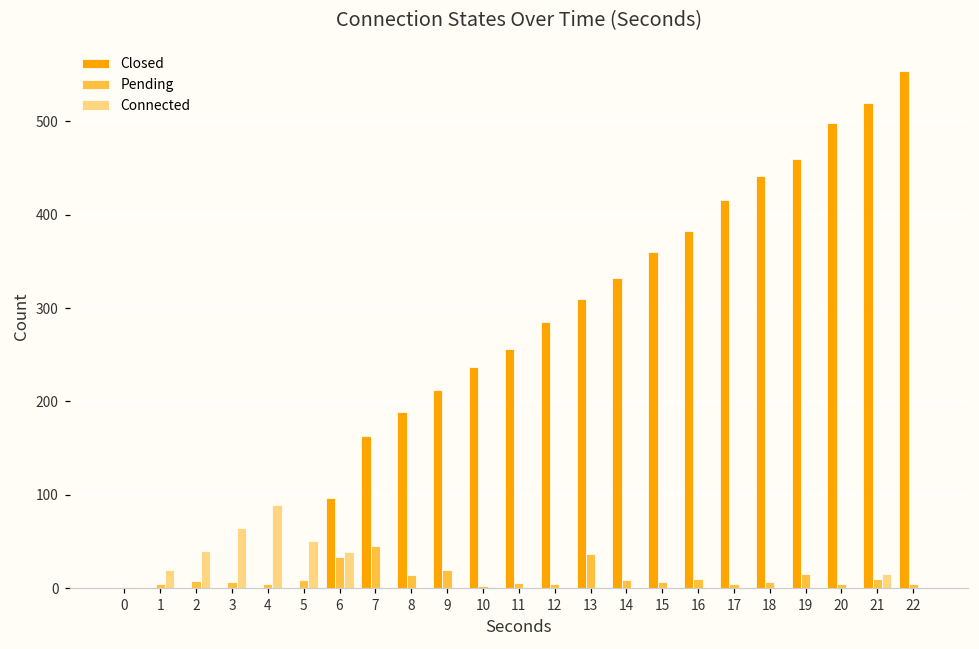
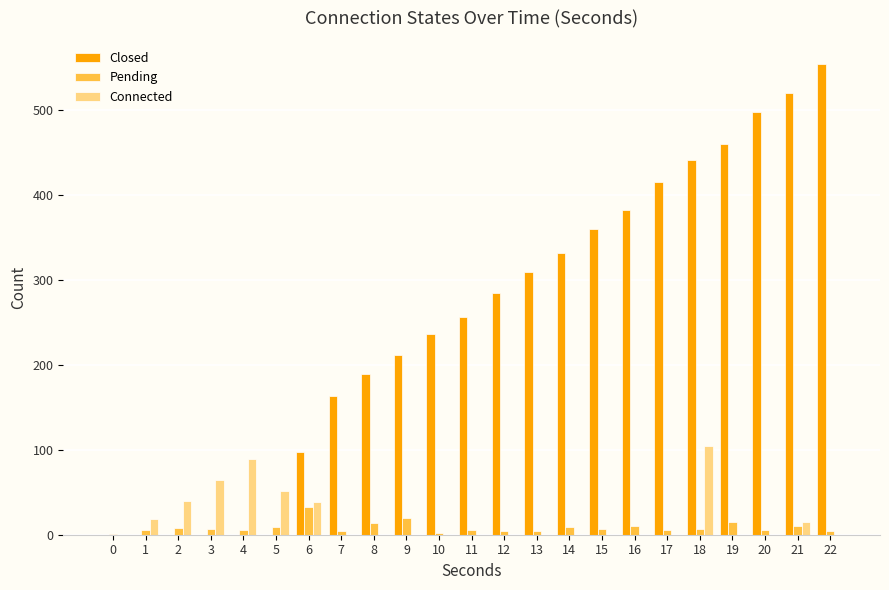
  {
    "Closed": {
      "0": 0,
      "1": 0,
      "2": 0,
      "3": 0,
      "4": 0,
      "5": 0,
      "6": 100,
      "7": 160,
      "8": 190,
      "9": 210,
      "10": 240,
      "11": 260,
      "12": 290,
      "13": 310,
      "14": 330,
      "15": 360,
      "16": 380,
      "17": 420,
      "18": 440,
      "19": 460,
      "20": 500,
      "21": 520,
      "22": 550
    },
    "Pending": {
      "1": 10,
      "2": 10,
      "3": 10,
      "4": 10,
      "5": 10,
      "6": 30,
-     "7": 50,
+     "7": 0,
      "8": 10,
      "9": 20,
      "11": 10,
      "12": 0,
-     "13": 40,
+     "13": 0,
      "14": 10,
      "15": 10,
      "16": 10,
      "17": 10,
      "18": 10,
      "19": 20,
      "20": 10,
      "21": 10,
      "22": 0
    },
    "Connected": {
      "0": 0,
      "1": 20,
      "2": 40,
      "3": 60,
      "4": 90,
      "5": 50,
      "6": 40,
      "7": 0,
      "8": 0,
      "9": 0,
      "10": 0,
      "11": 0,
      "12": 0,
      "13": 0,
      "14": 0,
      "15": 0,
      "16": 0,
      "17": 0,
-     "18": 0,
+     "18": 110,
      "19": 0,
      "20": 0,
      "21": 20,
      "22": 0
    }
  }
